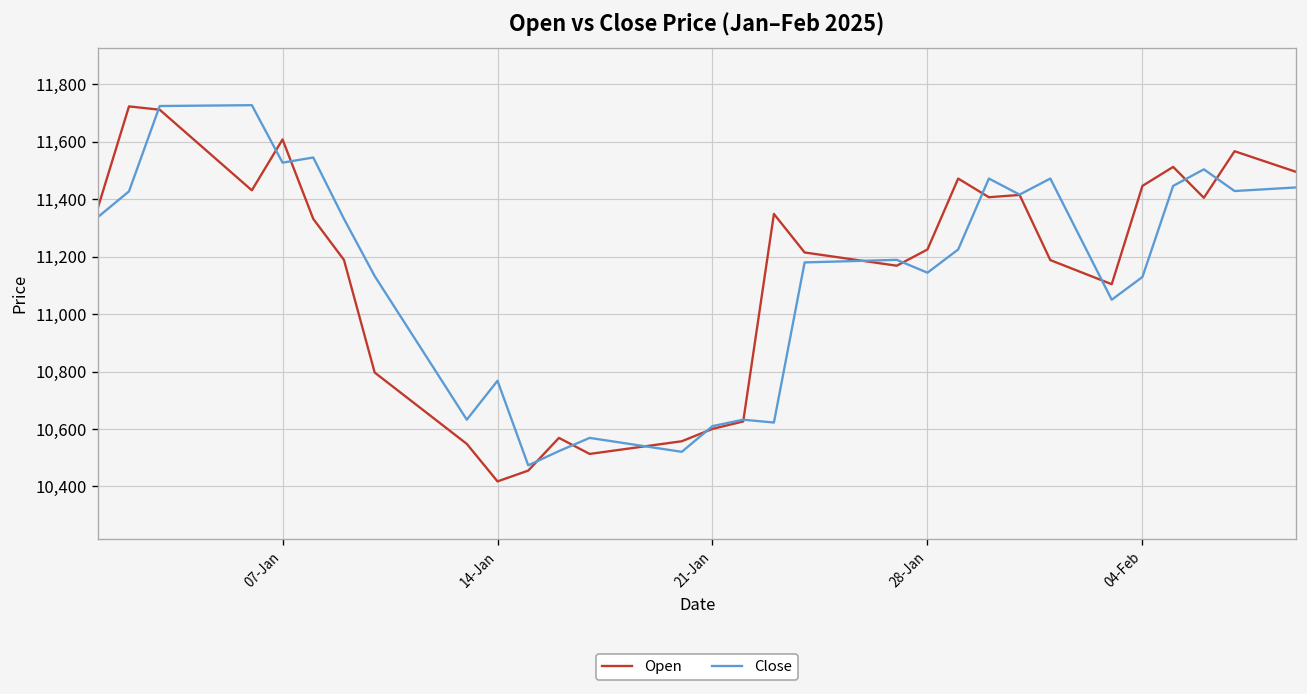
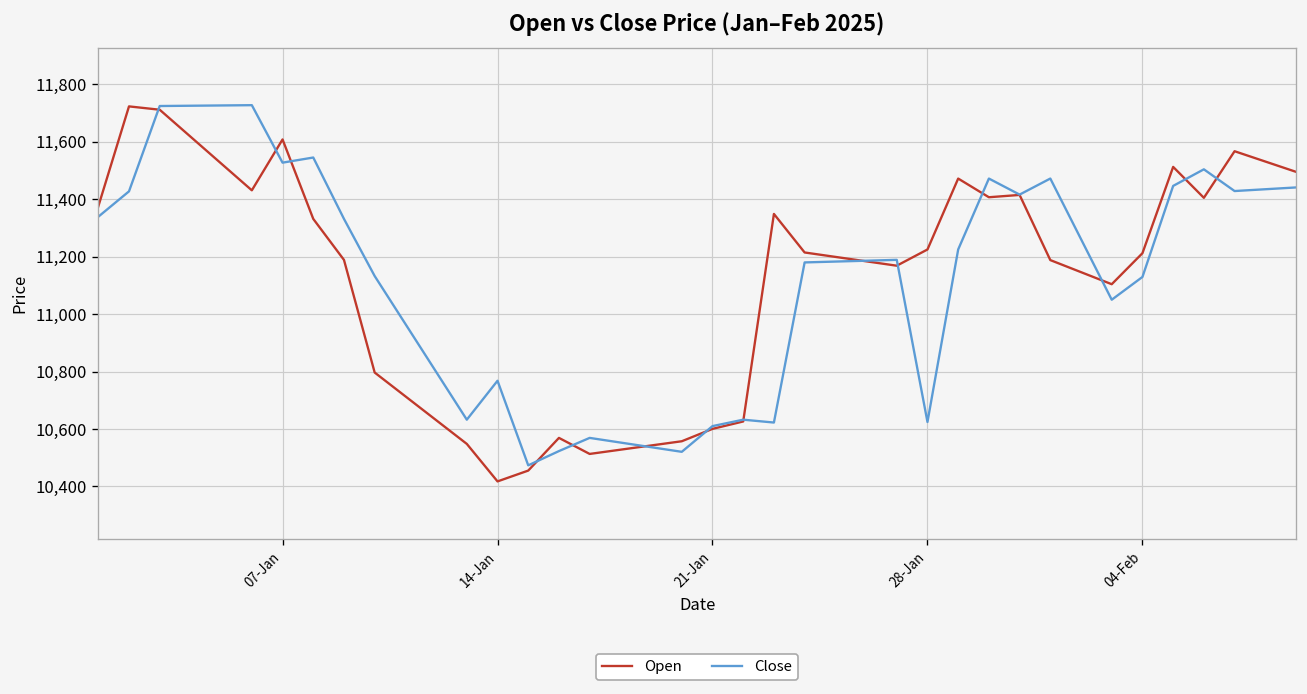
  {
    "Open": {
      "07-Jan": "11,610",
      "14-Jan": "10,420",
      "28-Jan": "11,230",
-     "04-Feb": "11,450"
+     "04-Feb": "11,210"
    },
    "Close": {
      "07-Jan": "11,530",
      "14-Jan": "10,770",
-     "28-Jan": "11,140",
+     "28-Jan": "10,620",
      "04-Feb": "11,130"
    }
  }
